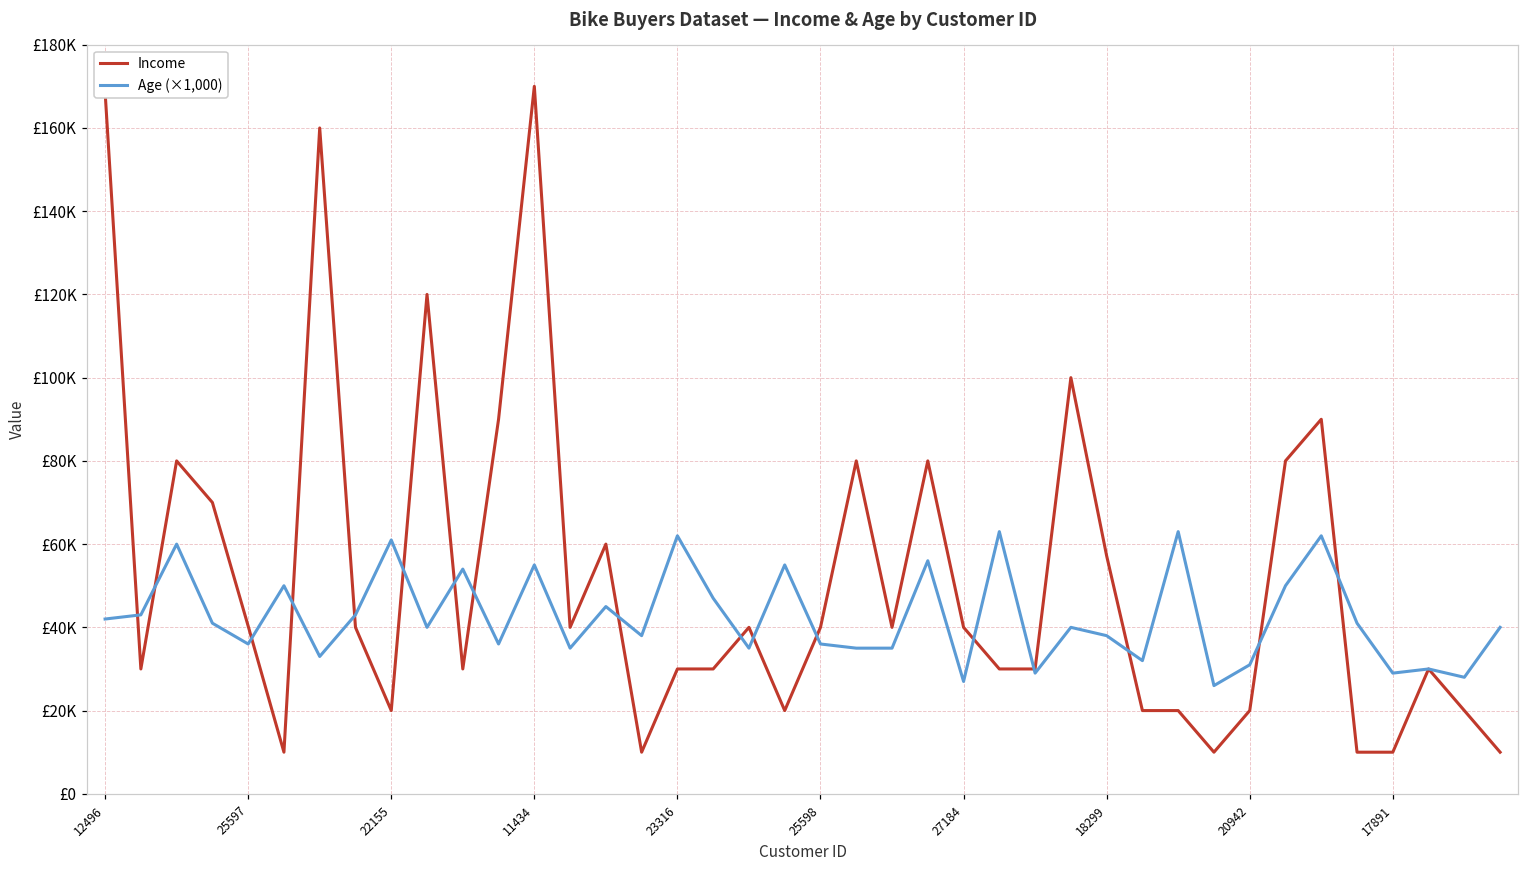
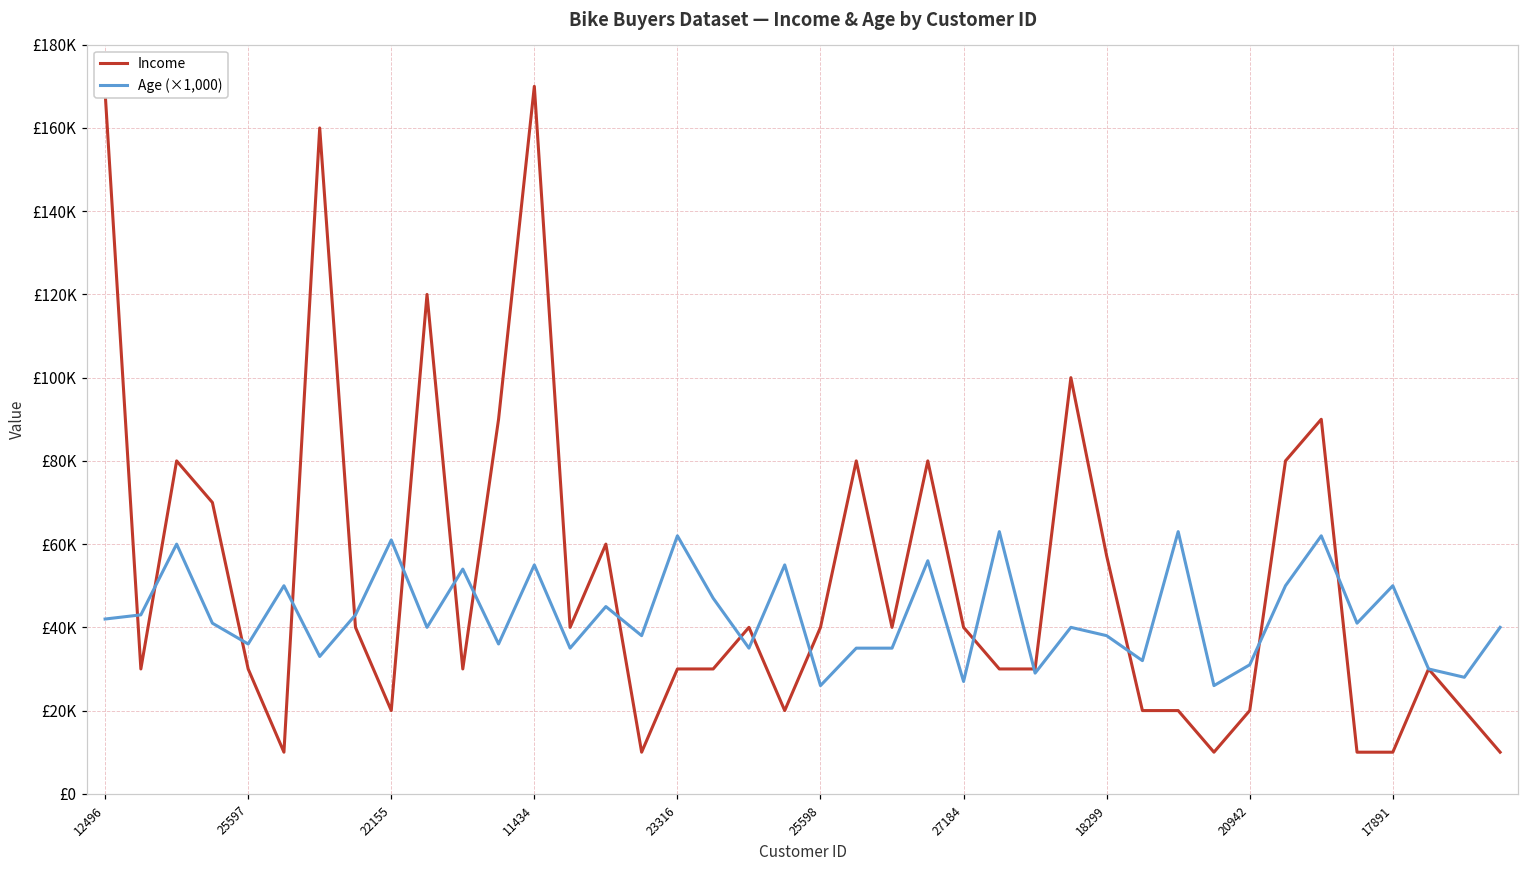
  {
    "Income": {
-     "25597": "£40000",
+     "25597": "£30000",
      "22155": "£20000",
      "11434": "£170000",
      "23316": "£30000",
      "25598": "£40000",
      "27184": "£40000",
      "18299": "£57000",
      "20942": "£20000",
      "17891": "£10000"
    },
    "Age (×1,000)": {
      "12496": "£42000",
      "25597": "£36000",
      "22155": "£61000",
      "11434": "£55000",
      "23316": "£62000",
-     "25598": "£36000",
+     "25598": "£26000",
      "27184": "£27000",
      "18299": "£38000",
      "20942": "£31000",
-     "17891": "£29000"
+     "17891": "£50000"
    }
  }
